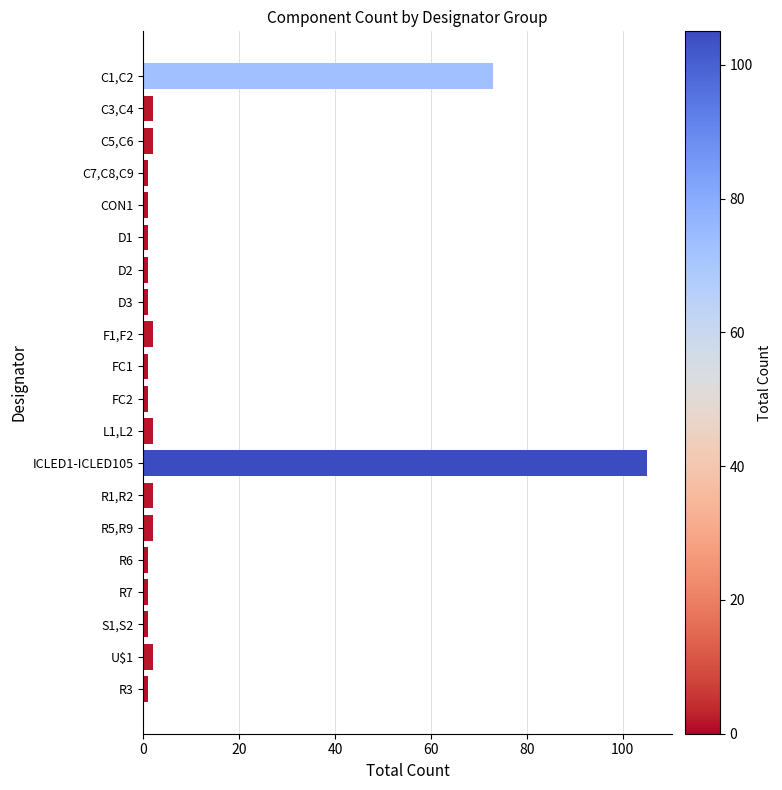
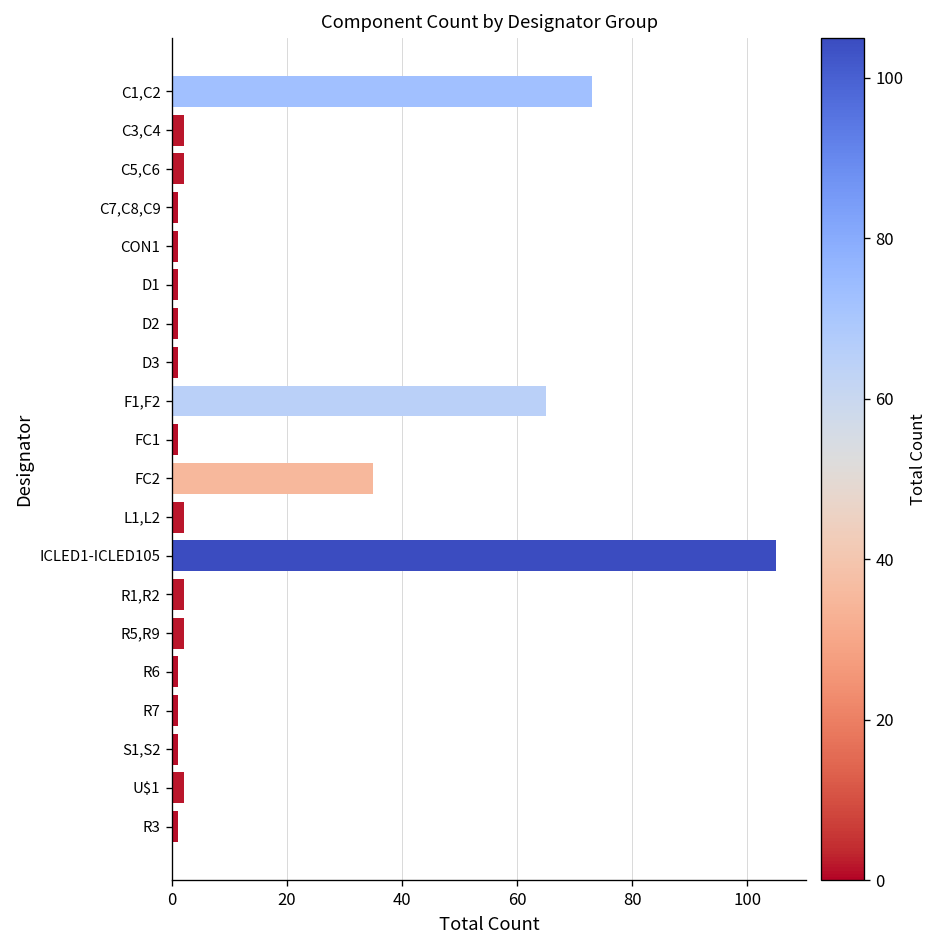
  {
    "C1,C2": 73,
    "C3,C4": 2,
    "C5,C6": 2,
    "C7,C8,C9": 1,
    "CON1": 1,
    "D1": 1,
    "D2": 1,
    "D3": 1,
-   "F1,F2": 2,
+   "F1,F2": 65,
    "FC1": 1,
-   "FC2": 1,
+   "FC2": 35,
    "L1,L2": 2,
    "ICLED1-ICLED105": 105,
    "R1,R2": 2,
    "R5,R9": 2,
    "R6": 1,
    "R7": 1,
    "S1,S2": 1,
    "U$1": 2,
    "R3": 1
  }
